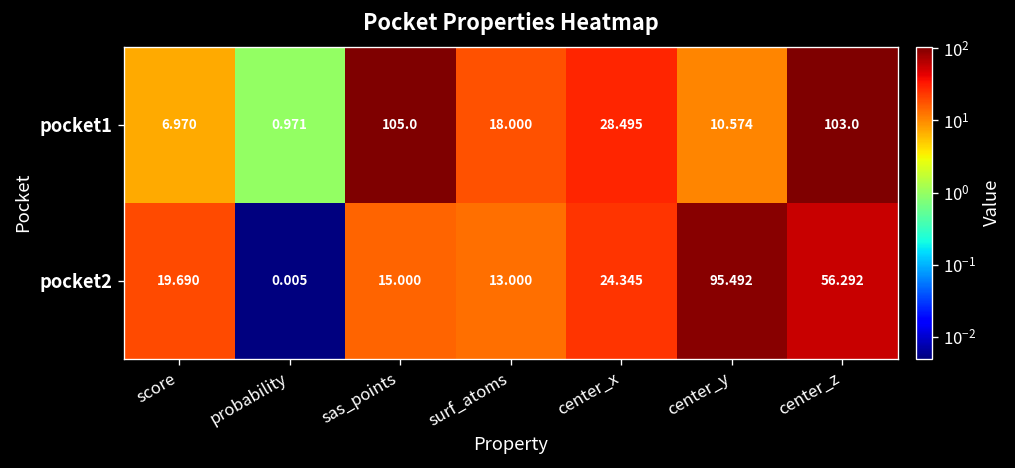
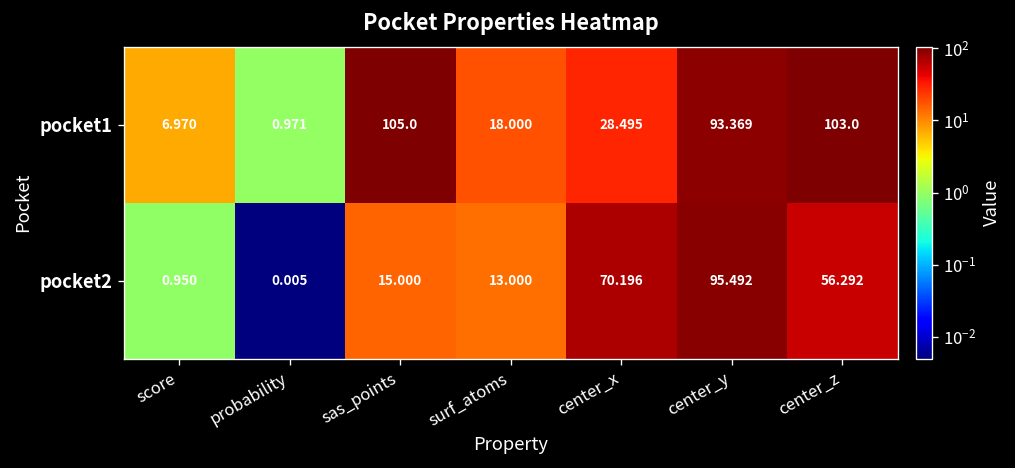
  {
    "pocket1": {
      "score": 6.970,
      "probability": 0.971,
      "sas_points": 105.0,
      "surf_atoms": 18.000,
      "center_x": 28.495,
-     "center_y": 10.574,
+     "center_y": 93.369,
      "center_z": 103.0
    },
    "pocket2": {
-     "score": 19.690,
+     "score": 0.950,
      "probability": 0.005,
      "sas_points": 15.000,
      "surf_atoms": 13.000,
-     "center_x": 24.345,
+     "center_x": 70.196,
      "center_y": 95.492,
      "center_z": 56.292
    }
  }
